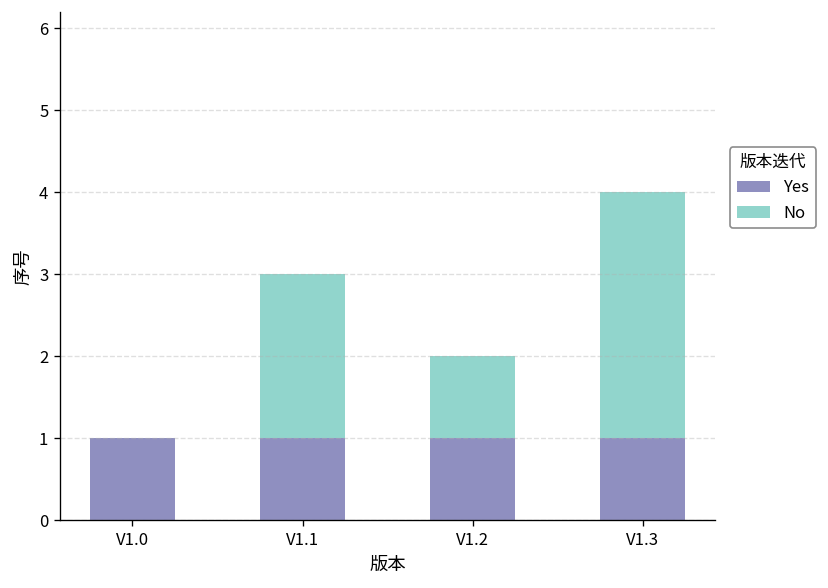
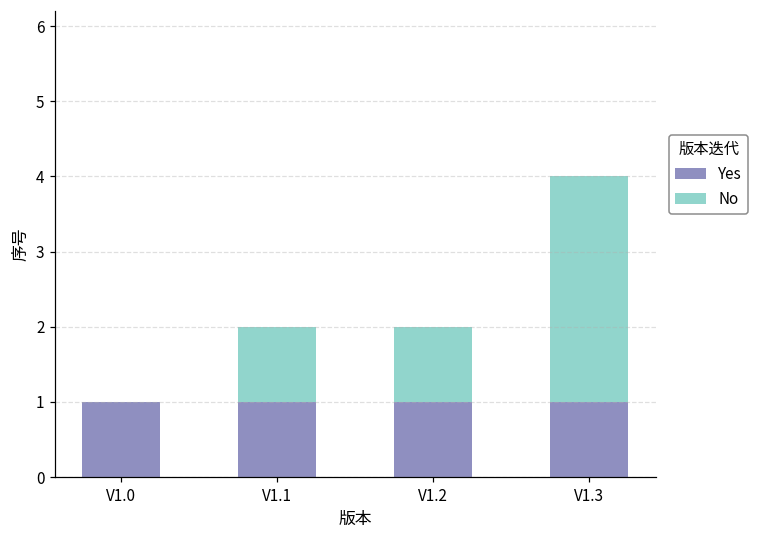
  {
    "Yes": {
      "V1.0": 1,
      "V1.1": 1,
      "V1.2": 1,
      "V1.3": 1
    },
    "No": {
      "V1.0": 0,
-     "V1.1": 2,
+     "V1.1": 1,
      "V1.2": 1,
      "V1.3": 3
    }
  }
